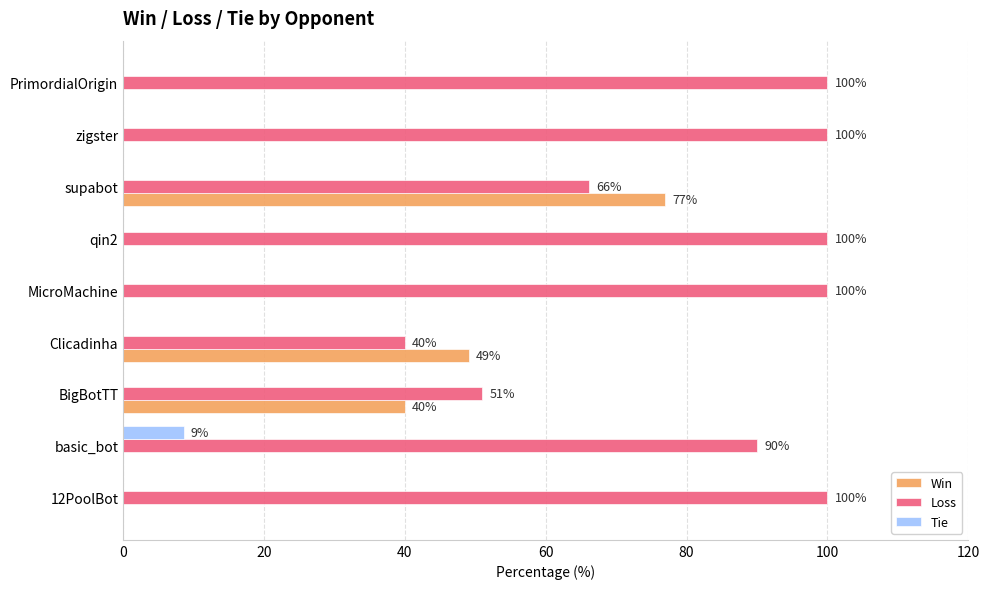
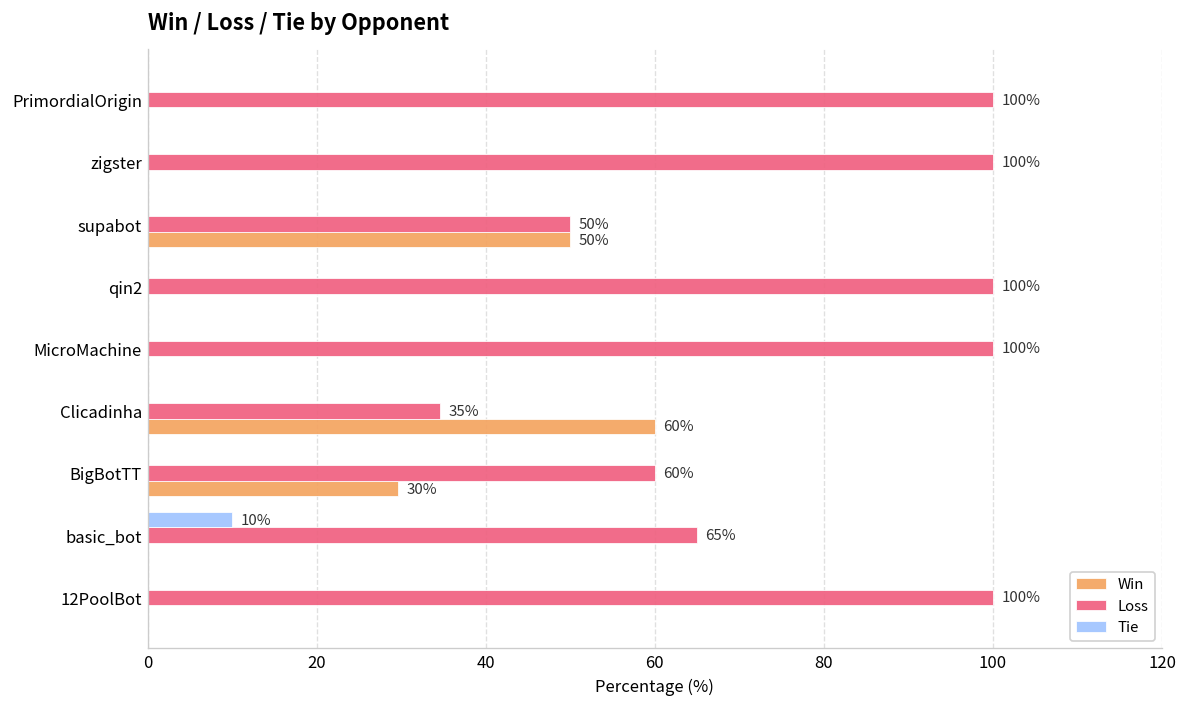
  {
    "Win": {
-     "supabot": "77%",
-     "Clicadinha": "49%",
-     "BigBotTT": "40%"
+     "supabot": "50%",
+     "Clicadinha": "60%",
+     "BigBotTT": "30%"
    },
    "Loss": {
      "PrimordialOrigin": "100%",
      "zigster": "100%",
-     "supabot": "66%",
+     "supabot": "50%",
      "qin2": "100%",
      "MicroMachine": "100%",
-     "Clicadinha": "40%",
-     "BigBotTT": "51%",
-     "basic_bot": "90%",
+     "Clicadinha": "35%",
+     "BigBotTT": "60%",
+     "basic_bot": "65%",
      "12PoolBot": "100%"
    },
    "Tie": {
-     "basic_bot": "9%"
+     "basic_bot": "10%"
    }
  }
